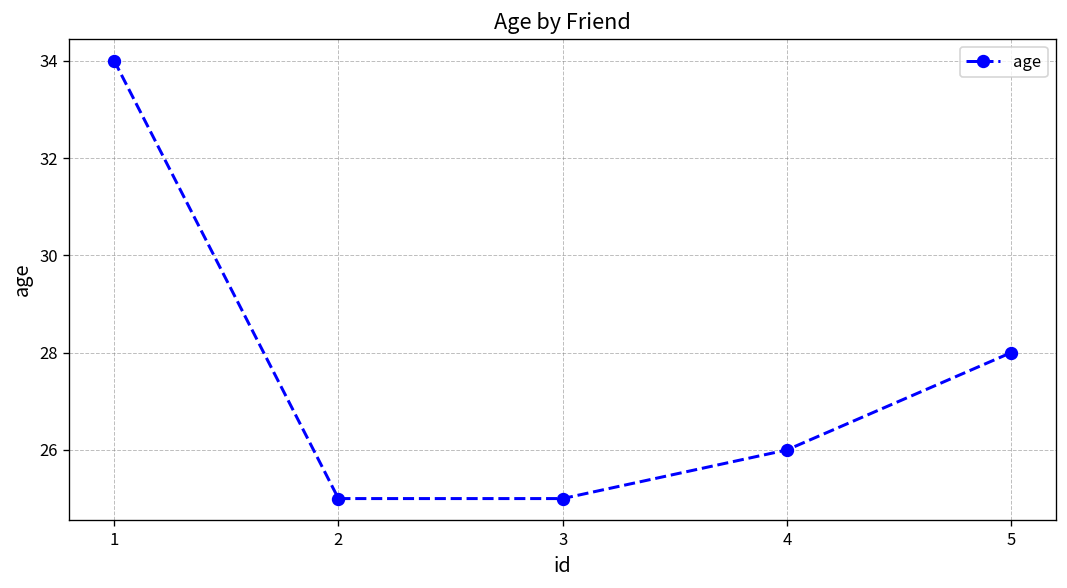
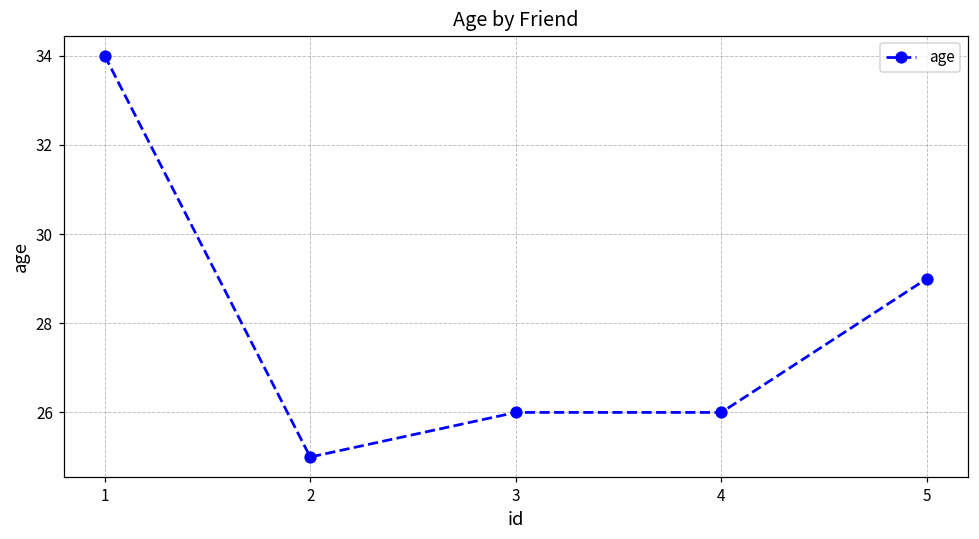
  {
    "1": 34,
    "2": 25,
-   "3": 25,
+   "3": 26,
    "4": 26,
-   "5": 28
+   "5": 29
  }
